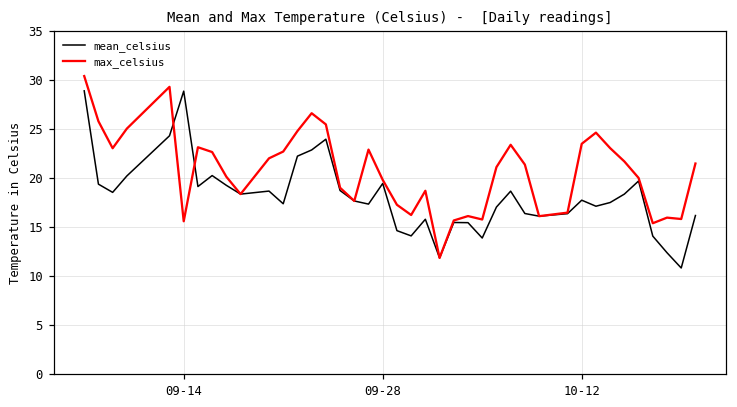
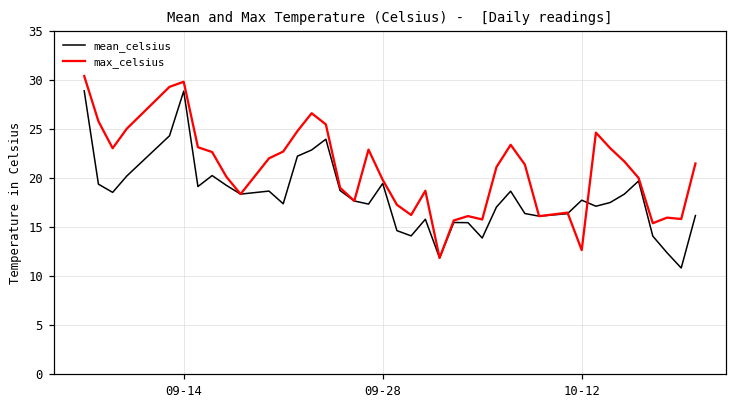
  {
    "mean_celsius": {
      "09-14": 29,
      "09-28": 19,
      "10-12": 18
    },
    "max_celsius": {
-     "09-14": 16,
+     "09-14": 30,
      "09-28": 20,
-     "10-12": 24
+     "10-12": 13
    }
  }
